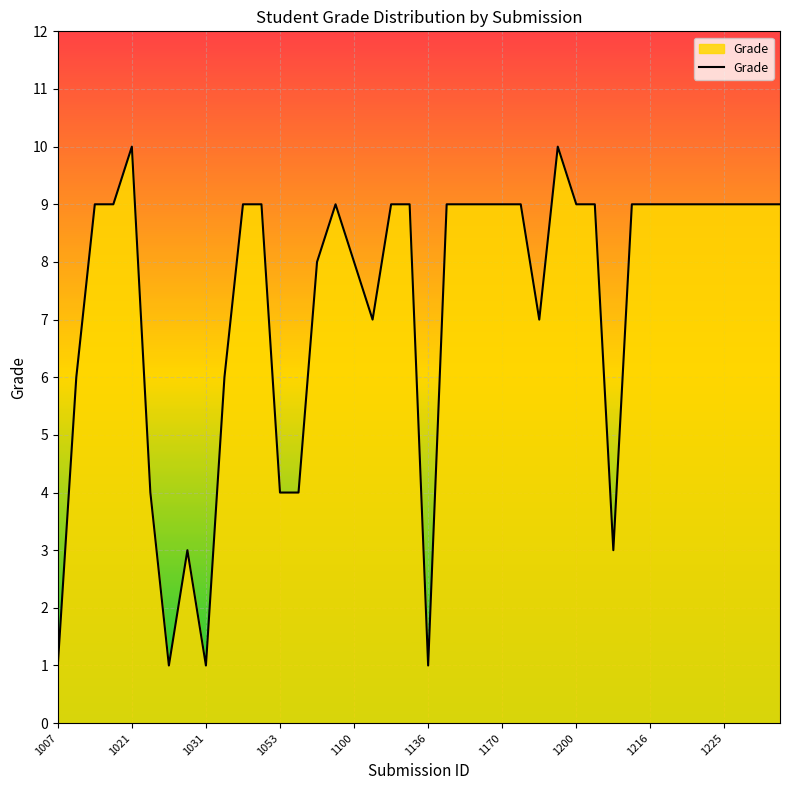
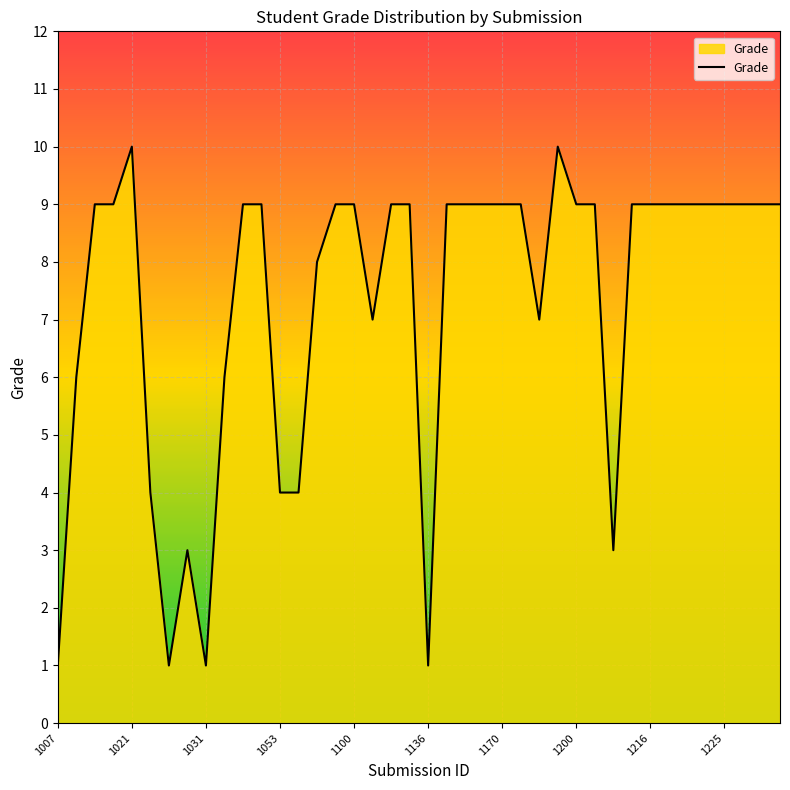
  {
    "1007": 1,
    "1021": 10,
    "1031": 1,
    "1053": 4,
-   "1100": 8,
+   "1100": 9,
    "1136": 1
  }
